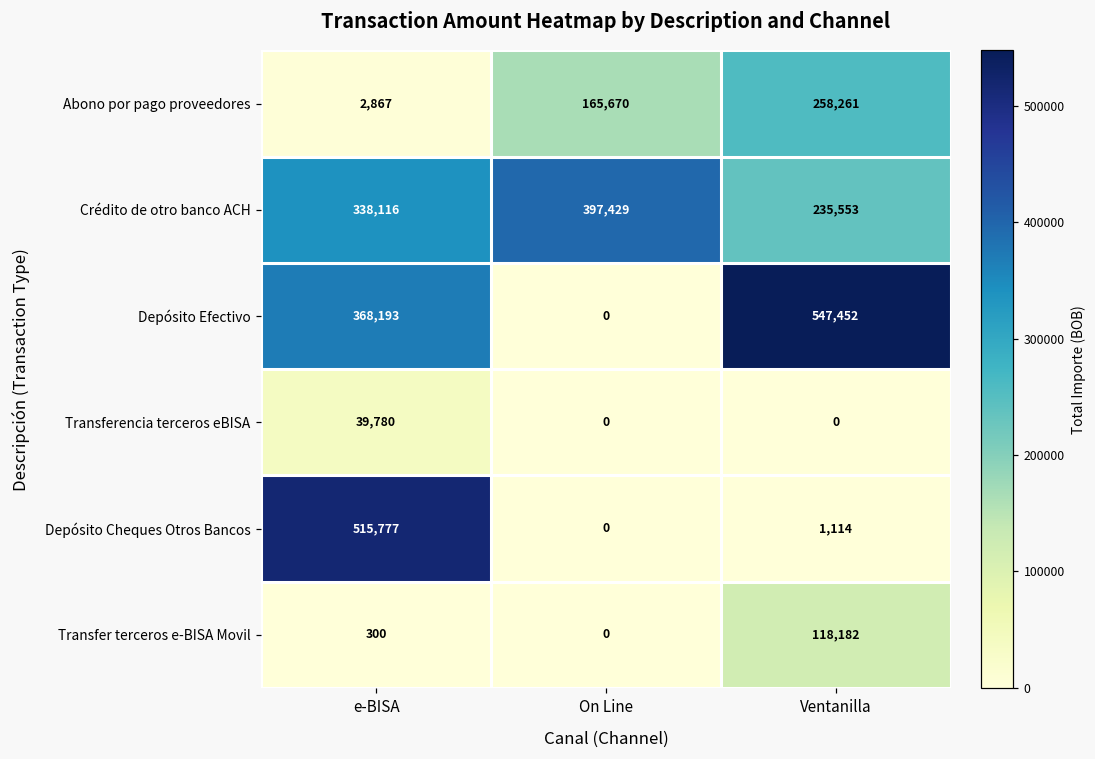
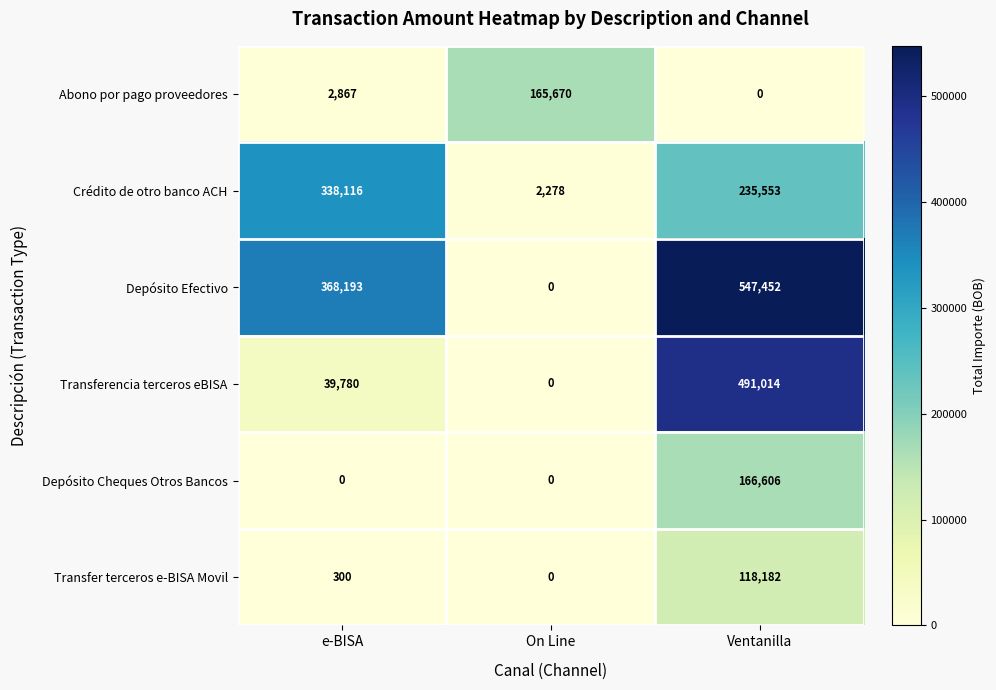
  {
    "Abono por pago proveedores": {
      "e-BISA": "2,867",
      "On Line": "165,670",
-     "Ventanilla": "258,261"
+     "Ventanilla": "0"
    },
    "Crédito de otro banco ACH": {
      "e-BISA": "338,116",
-     "On Line": "397,429",
+     "On Line": "2,278",
      "Ventanilla": "235,553"
    },
    "Depósito Efectivo": {
      "e-BISA": "368,193",
      "On Line": "0",
      "Ventanilla": "547,452"
    },
    "Transferencia terceros eBISA": {
      "e-BISA": "39,780",
      "On Line": "0",
-     "Ventanilla": "0"
+     "Ventanilla": "491,014"
    },
    "Depósito Cheques Otros Bancos": {
-     "e-BISA": "515,777",
+     "e-BISA": "0",
      "On Line": "0",
-     "Ventanilla": "1,114"
+     "Ventanilla": "166,606"
    },
    "Transfer terceros e-BISA Movil": {
      "e-BISA": "300",
      "On Line": "0",
      "Ventanilla": "118,182"
    }
  }
